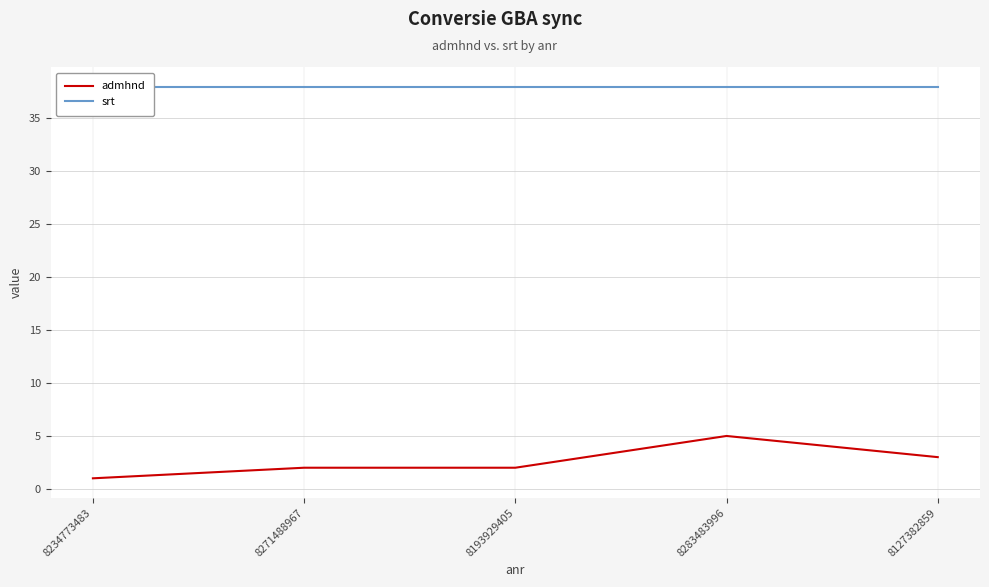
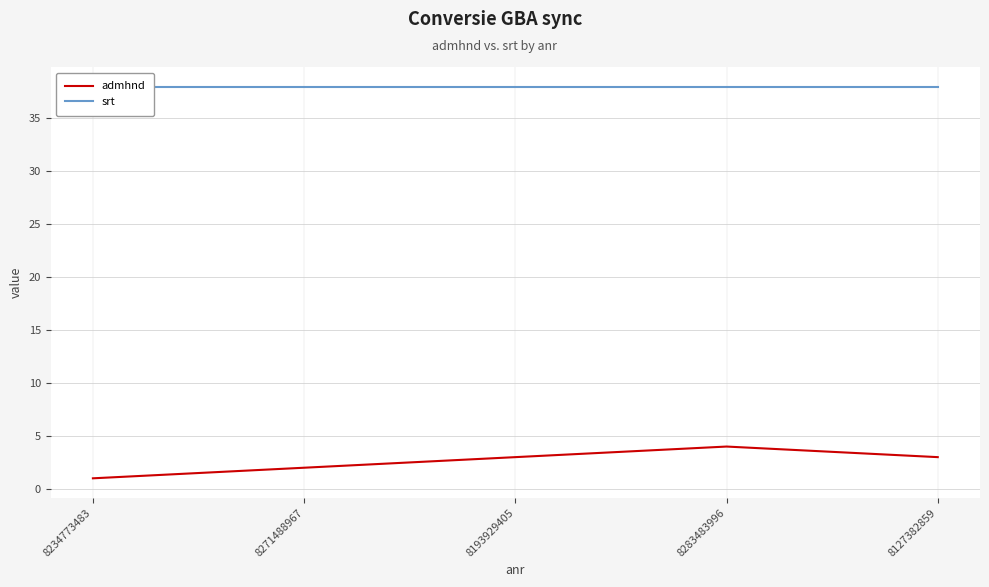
  {
    "admhnd": {
      "8234773483": 1,
      "8271488967": 2,
-     "8193929405": 2,
-     "8283483996": 5,
+     "8193929405": 3,
+     "8283483996": 4,
      "8127382859": 3
    },
    "srt": {
      "8271488967": 38,
      "8193929405": 38,
      "8283483996": 38,
      "8127382859": 38
    }
  }
